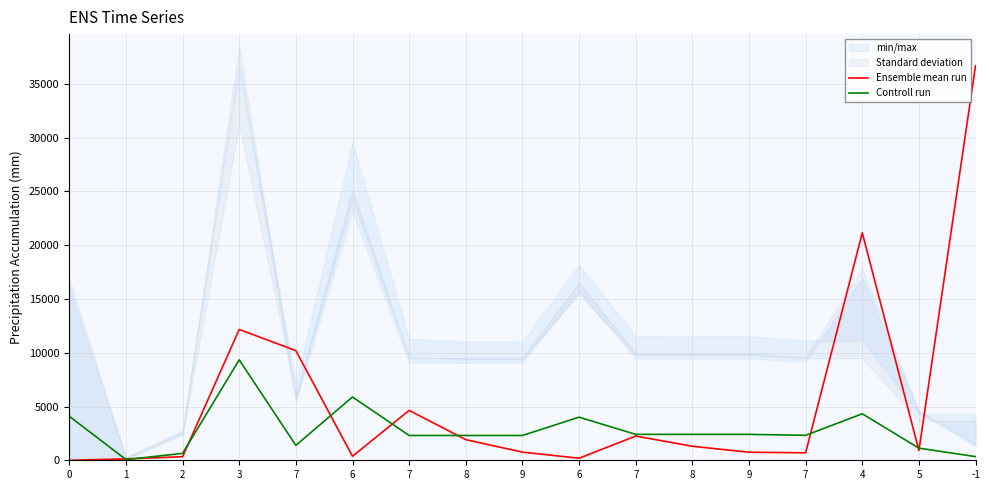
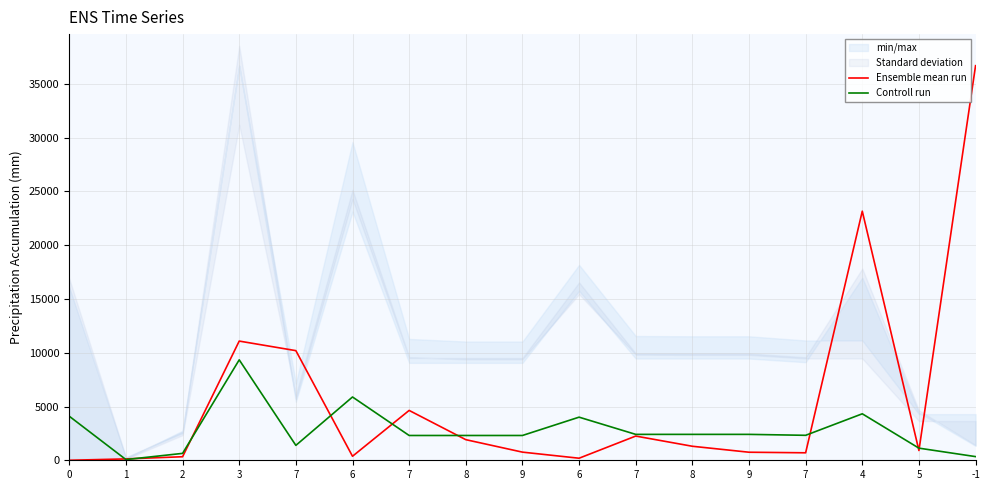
  {
    "Ensemble mean run": {
      "0": 0,
      "2": 300,
-     "3": 12200,
-     "4": 21200,
+     "3": 11100,
+     "4": 23200,
      "-1": 36700
    },
    "Controll run": {
      "0": 4100,
      "2": 600,
      "3": 9300,
      "4": 4300,
      "-1": 300
    }
  }
